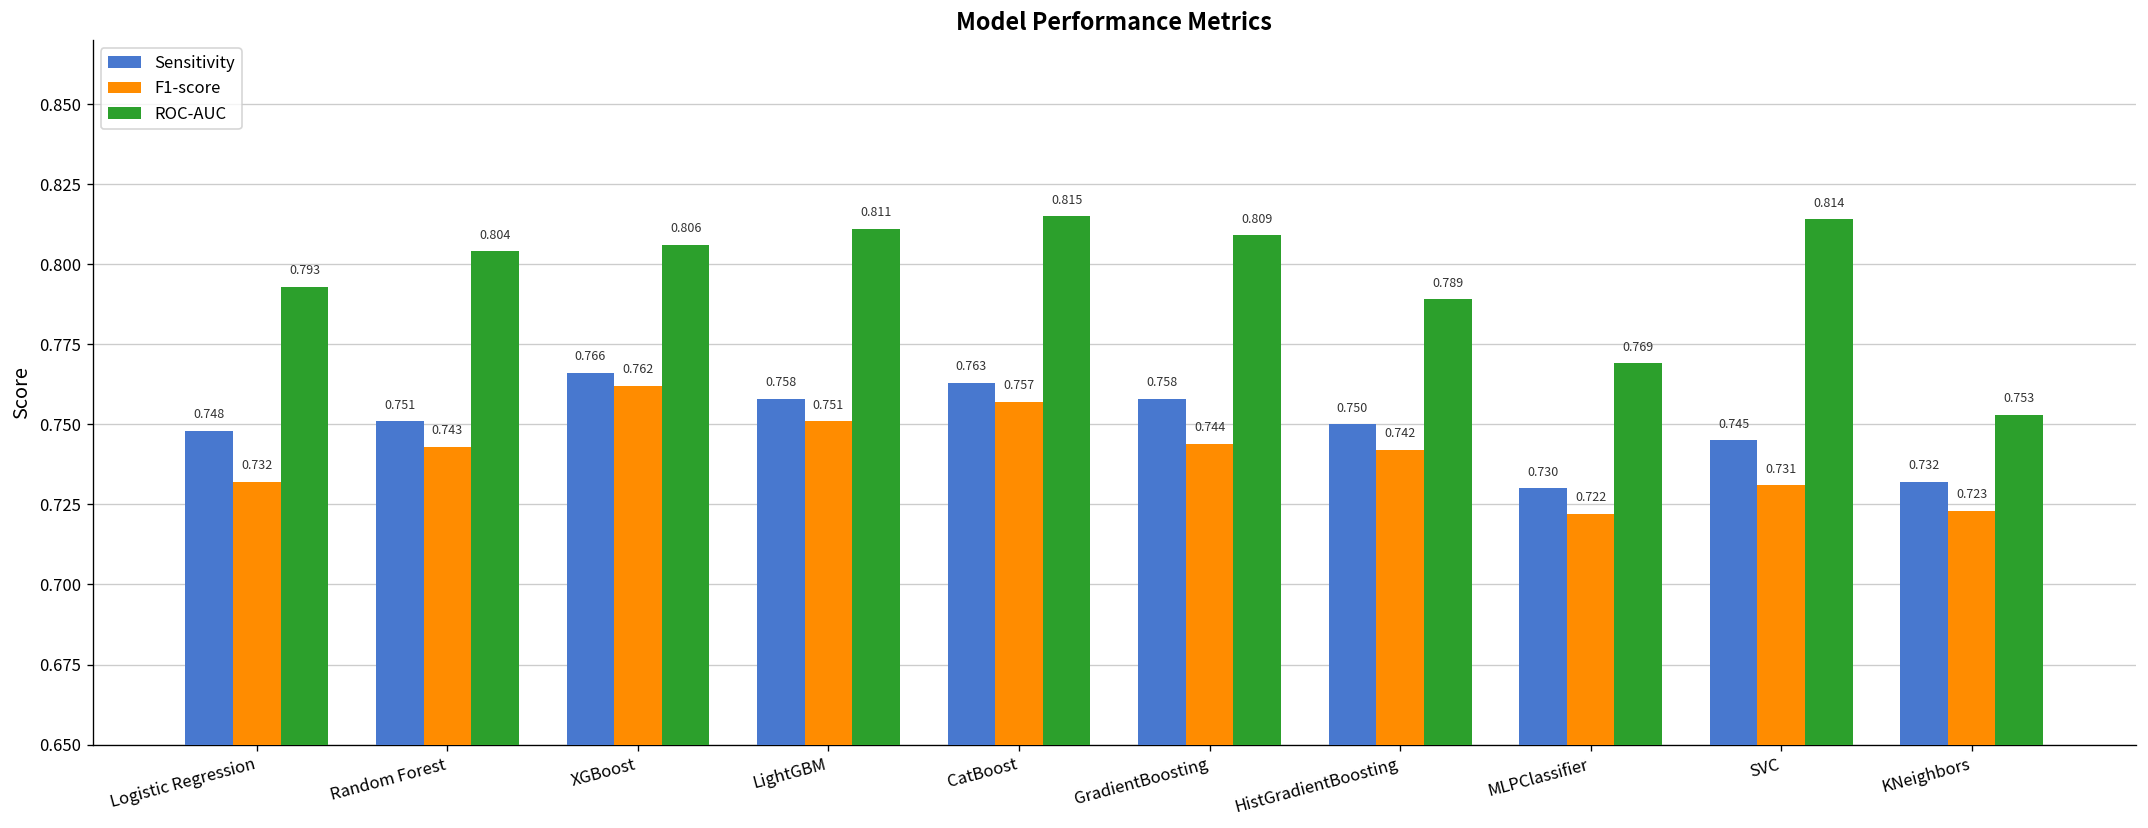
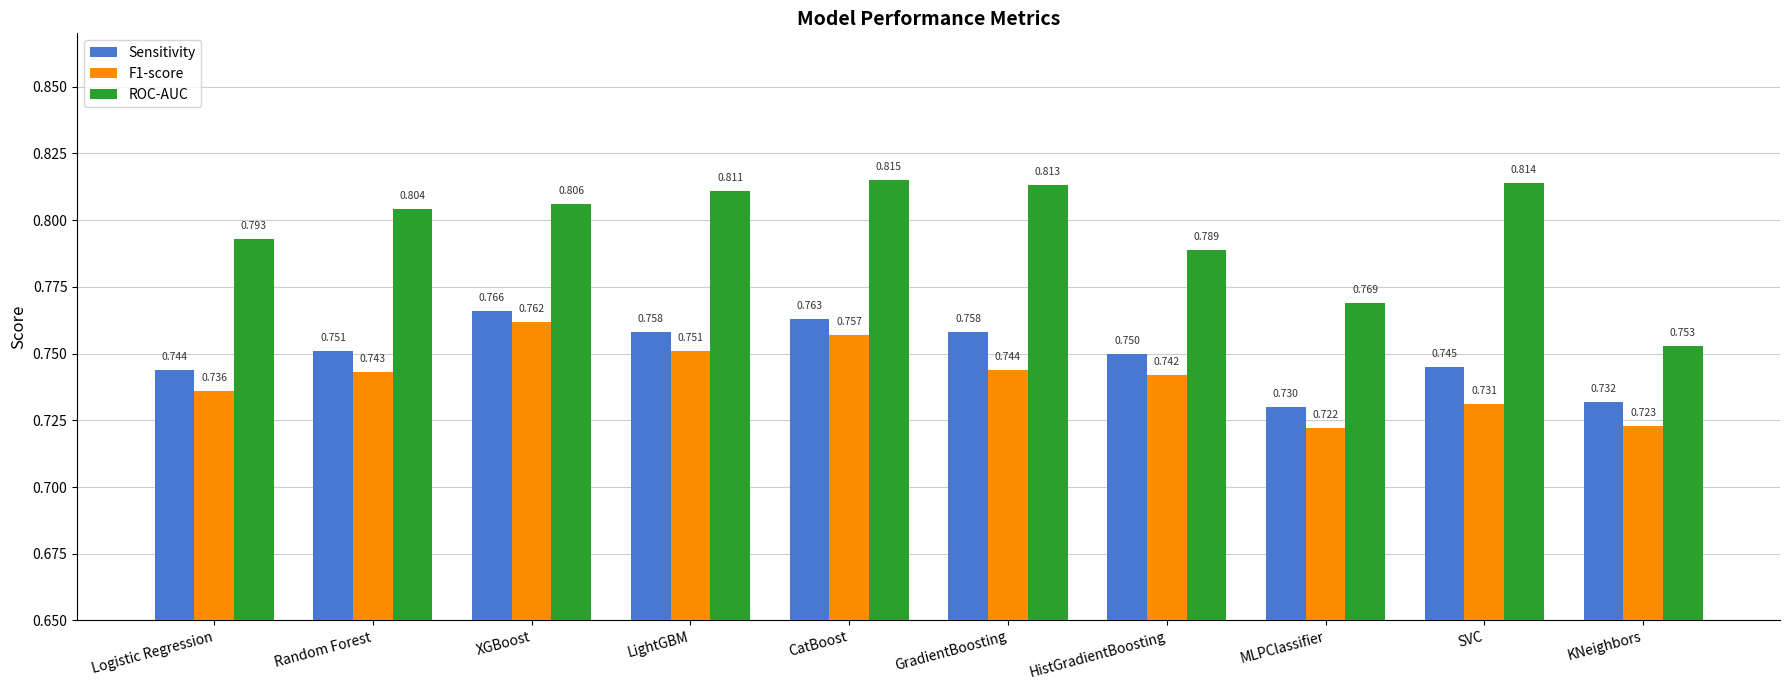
  {
    "Sensitivity": {
-     "Logistic Regression": 0.748,
+     "Logistic Regression": 0.744,
      "Random Forest": 0.751,
      "XGBoost": 0.766,
      "LightGBM": 0.758,
      "CatBoost": 0.763,
      "GradientBoosting": 0.758,
      "HistGradientBoosting": 0.750,
      "MLPClassifier": 0.730,
      "SVC": 0.745,
      "KNeighbors": 0.732
    },
    "F1-score": {
-     "Logistic Regression": 0.732,
+     "Logistic Regression": 0.736,
      "Random Forest": 0.743,
      "XGBoost": 0.762,
      "LightGBM": 0.751,
      "CatBoost": 0.757,
      "GradientBoosting": 0.744,
      "HistGradientBoosting": 0.742,
      "MLPClassifier": 0.722,
      "SVC": 0.731,
      "KNeighbors": 0.723
    },
    "ROC-AUC": {
      "Logistic Regression": 0.793,
      "Random Forest": 0.804,
      "XGBoost": 0.806,
      "LightGBM": 0.811,
      "CatBoost": 0.815,
-     "GradientBoosting": 0.809,
+     "GradientBoosting": 0.813,
      "HistGradientBoosting": 0.789,
      "MLPClassifier": 0.769,
      "SVC": 0.814,
      "KNeighbors": 0.753
    }
  }
